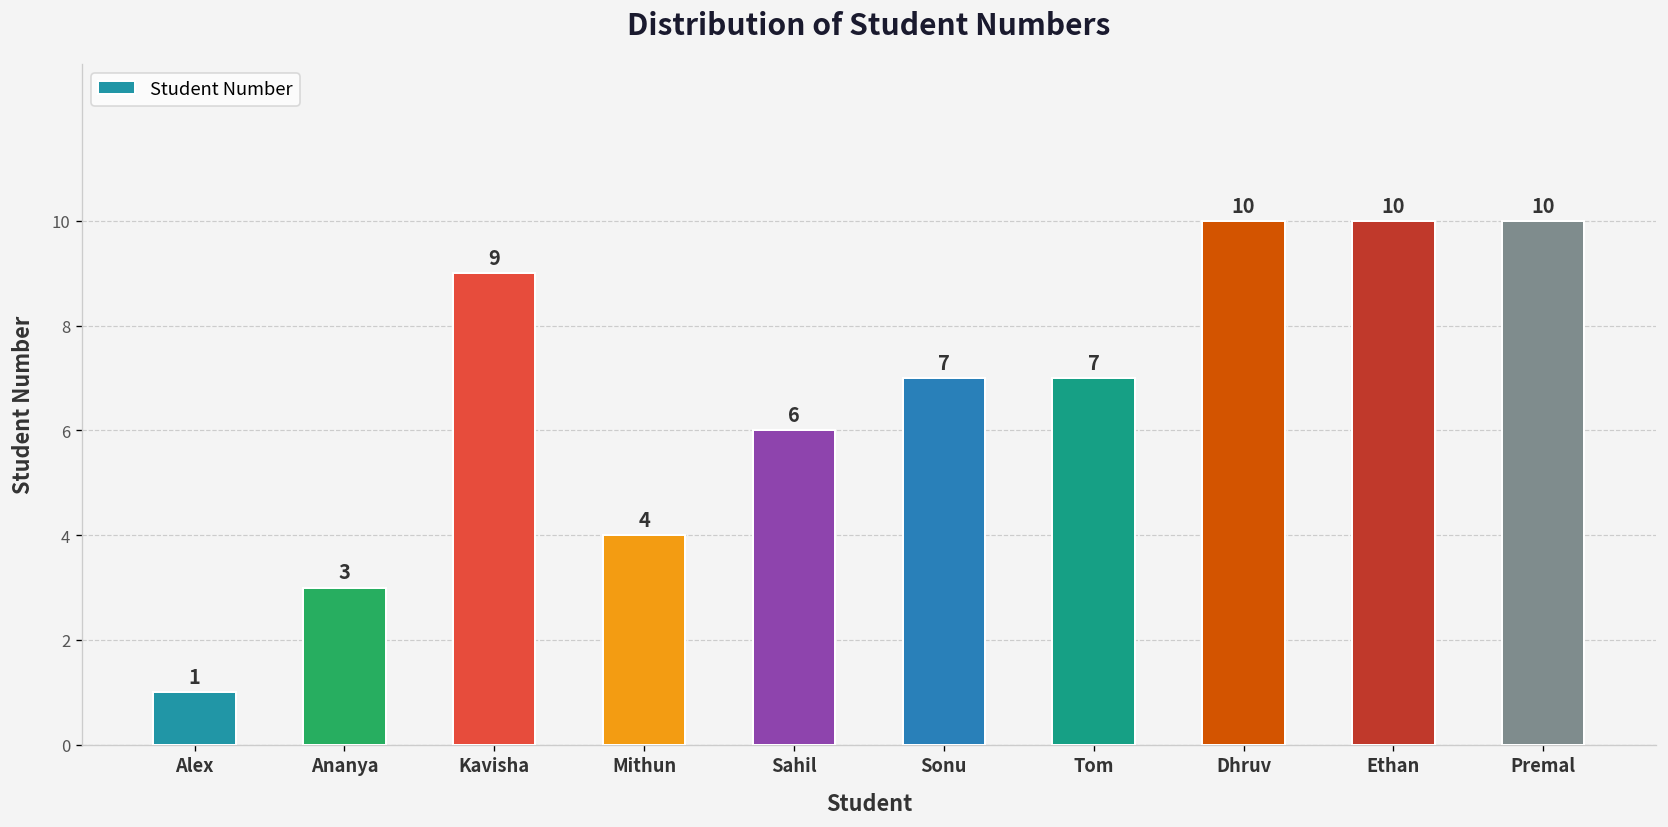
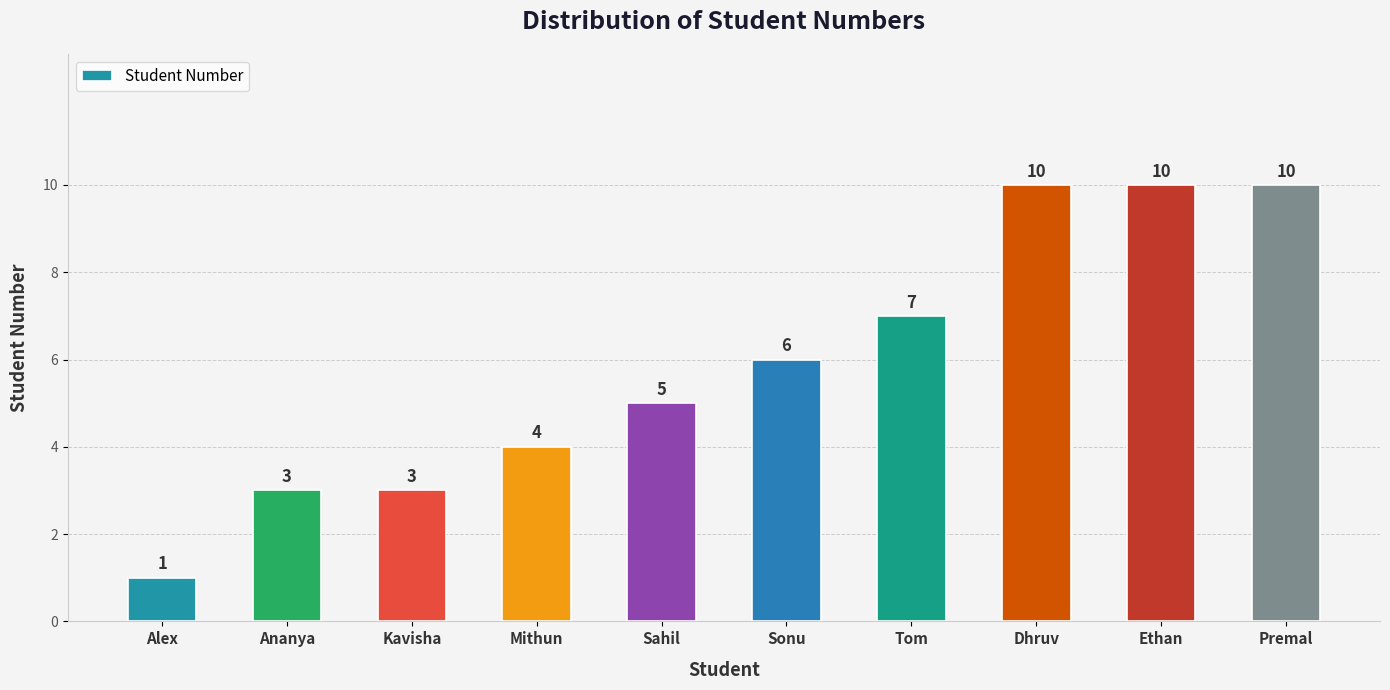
  {
    "Alex": 1,
    "Ananya": 3,
-   "Kavisha": 9,
+   "Kavisha": 3,
    "Mithun": 4,
-   "Sahil": 6,
-   "Sonu": 7,
+   "Sahil": 5,
+   "Sonu": 6,
    "Tom": 7,
    "Dhruv": 10,
    "Ethan": 10,
    "Premal": 10
  }
